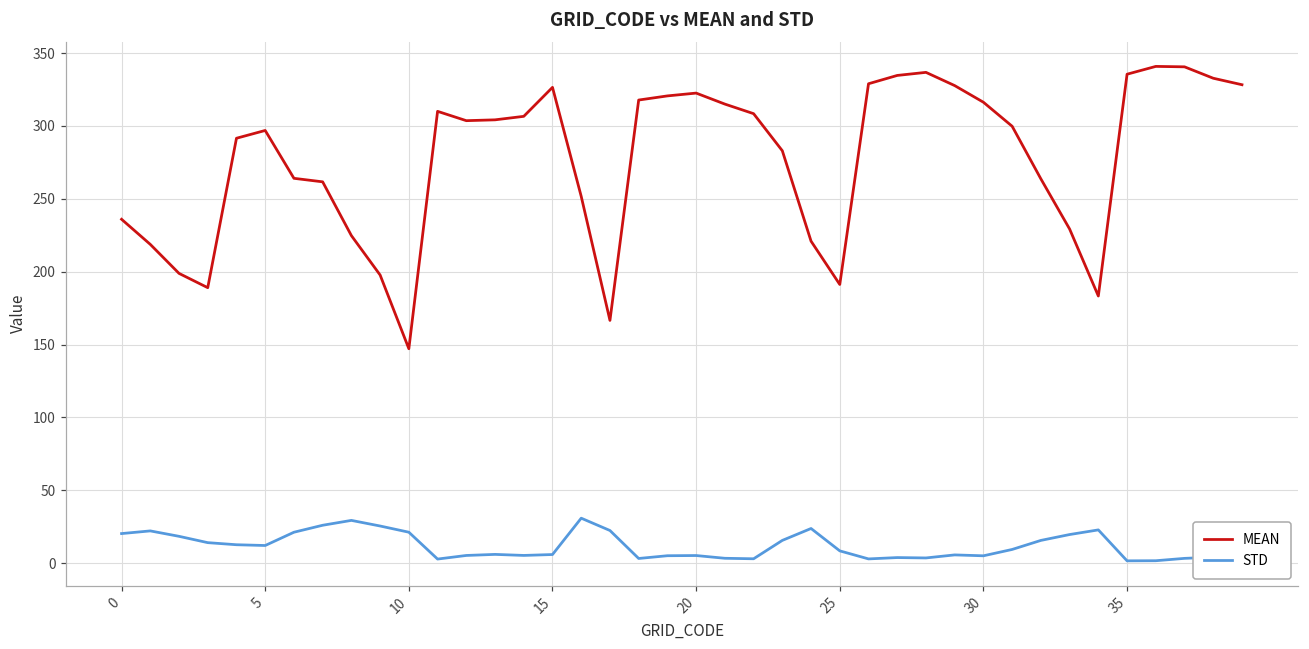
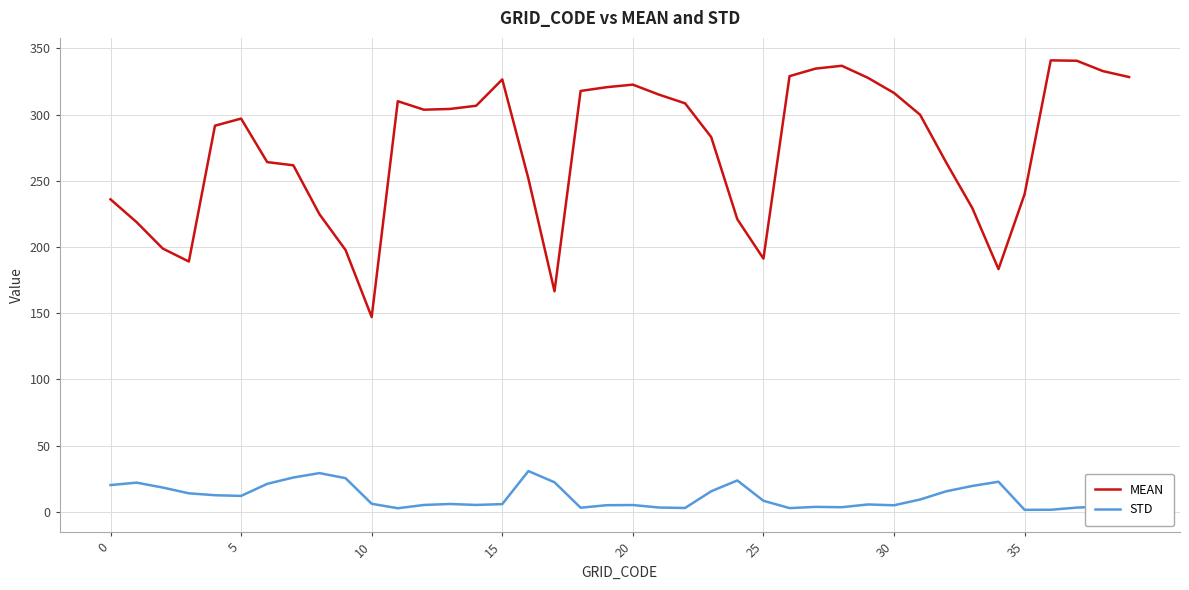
  {
    "MEAN": {
      "0": 236,
      "5": 297,
      "10": 147,
      "15": 327,
      "20": 323,
      "25": 191,
      "30": 316,
-     "35": 336
+     "35": 240
    },
    "STD": {
      "0": 20,
      "5": 12,
-     "10": 21,
+     "10": 6,
      "15": 6,
      "20": 5,
      "25": 8,
      "30": 5,
      "35": 2
    }
  }
